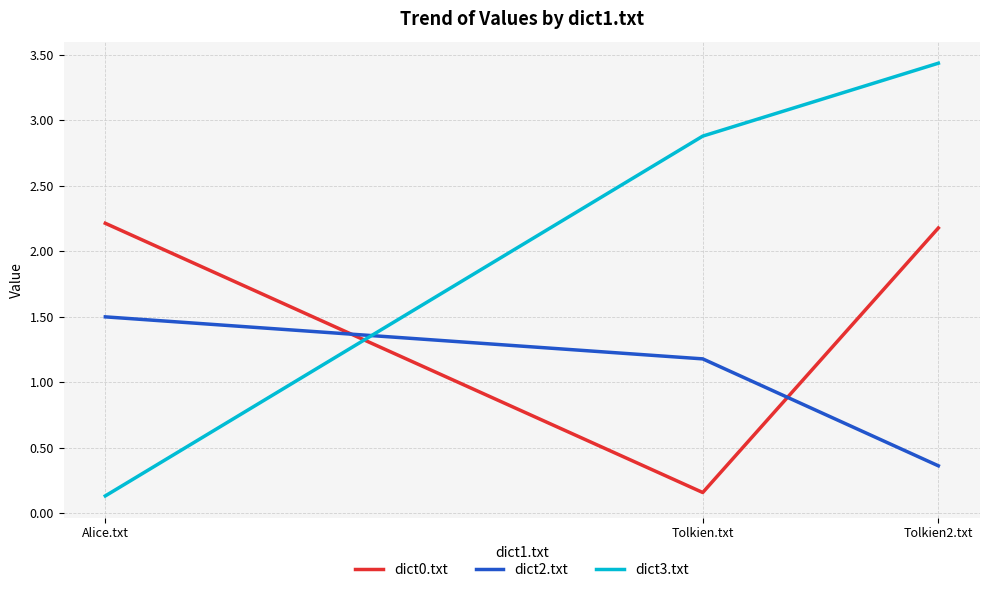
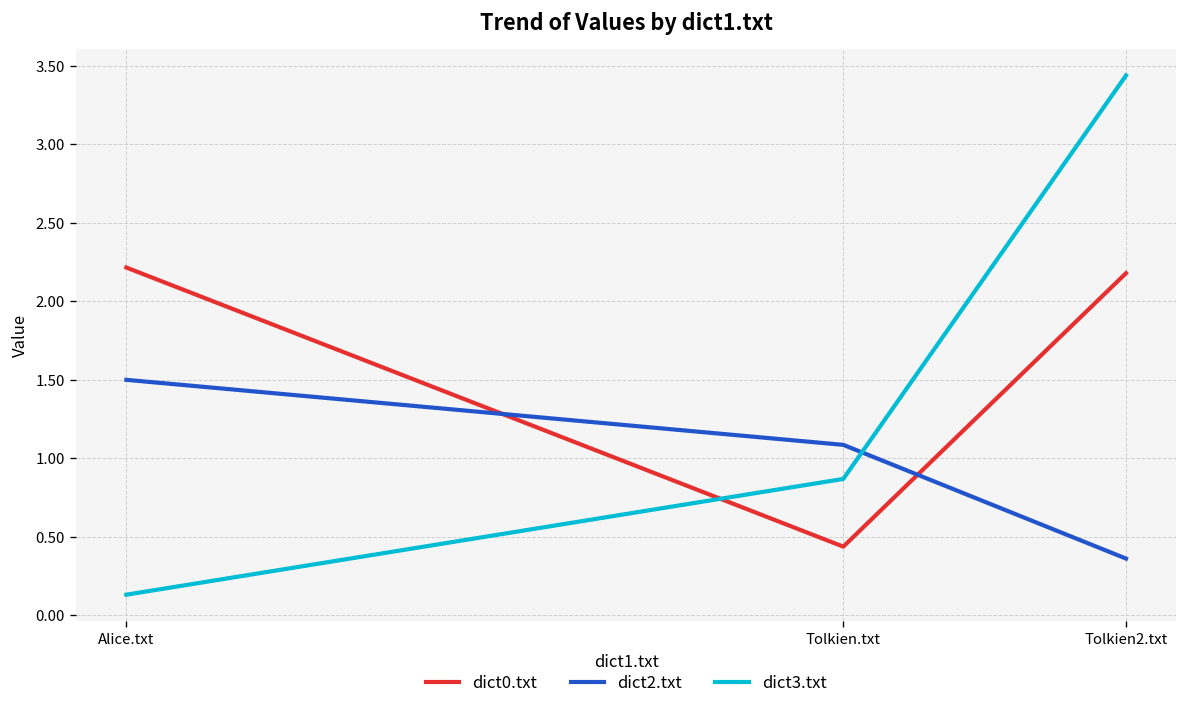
  {
    "dict0.txt": {
      "Alice.txt": 2.21,
-     "Tolkien.txt": 0.16,
+     "Tolkien.txt": 0.44,
      "Tolkien2.txt": 2.18
    },
    "dict2.txt": {
      "Alice.txt": 1.50,
-     "Tolkien.txt": 1.18,
+     "Tolkien.txt": 1.09,
      "Tolkien2.txt": 0.36
    },
    "dict3.txt": {
      "Alice.txt": 0.13,
-     "Tolkien.txt": 2.88,
+     "Tolkien.txt": 0.87,
      "Tolkien2.txt": 3.44
    }
  }
